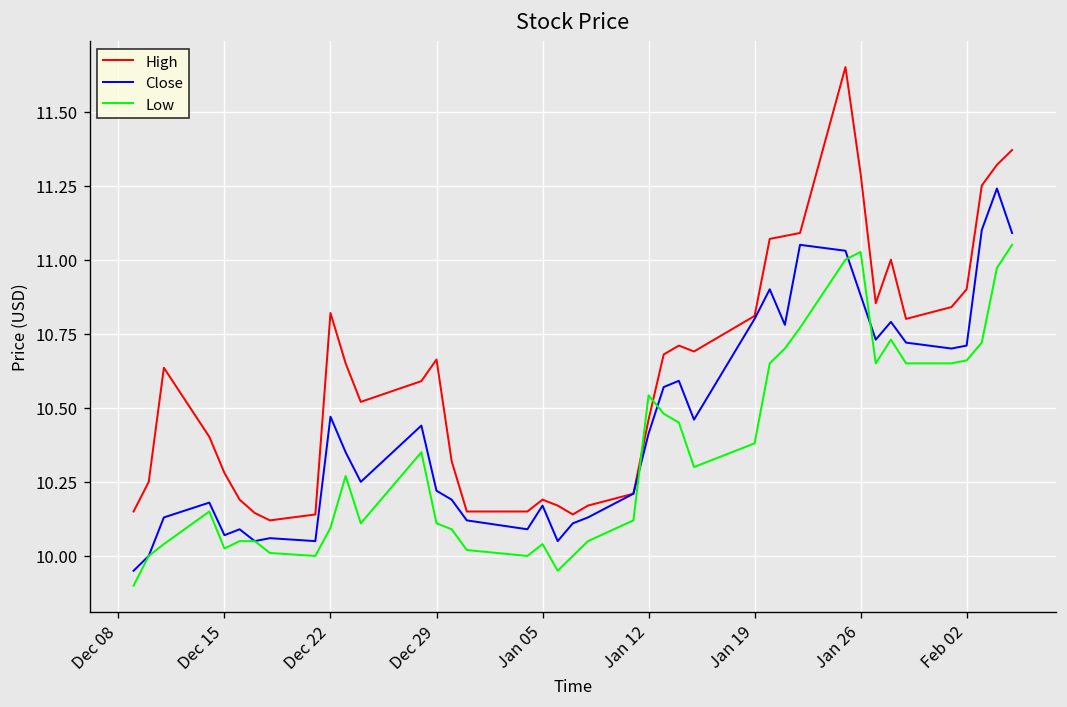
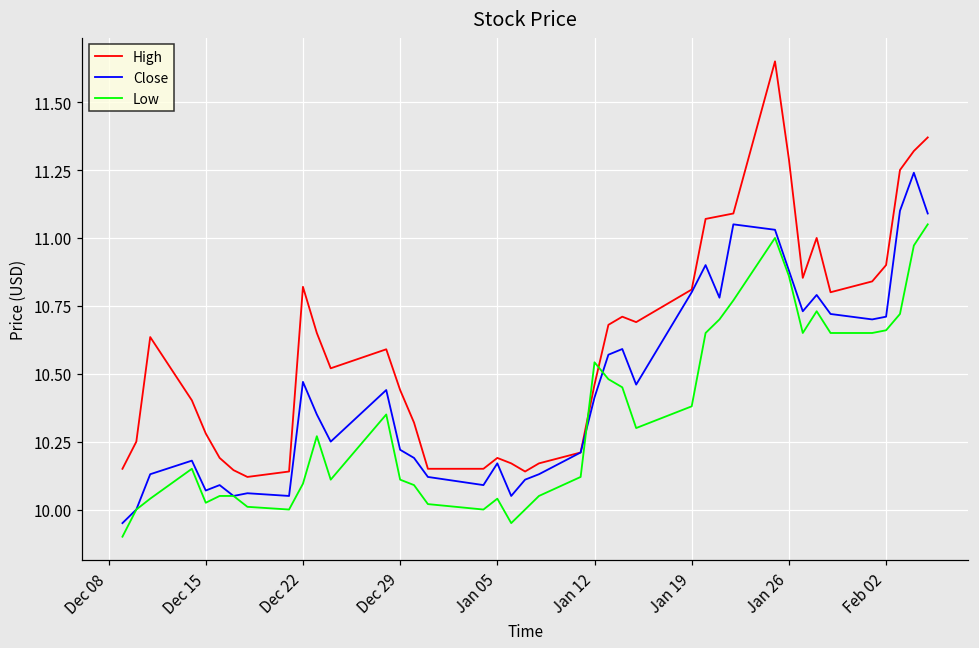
  {
    "High": {
      "Dec 15": 10.28,
      "Dec 22": 10.82,
-     "Dec 29": 10.66,
+     "Dec 29": 10.44,
      "Jan 05": 10.19,
      "Jan 12": 10.46,
      "Jan 26": 11.29,
      "Feb 02": 10.90
    },
    "Close": {
      "Dec 15": 10.07,
      "Dec 22": 10.47,
      "Dec 29": 10.22,
      "Jan 05": 10.17,
      "Jan 12": 10.41,
      "Jan 26": 10.88,
      "Feb 02": 10.71
    },
    "Low": {
      "Dec 15": 10.02,
      "Dec 22": 10.10,
      "Dec 29": 10.11,
      "Jan 05": 10.04,
      "Jan 12": 10.54,
      "Jan 19": 10.38,
-     "Jan 26": 11.03,
+     "Jan 26": 10.86,
      "Feb 02": 10.66
    }
  }
